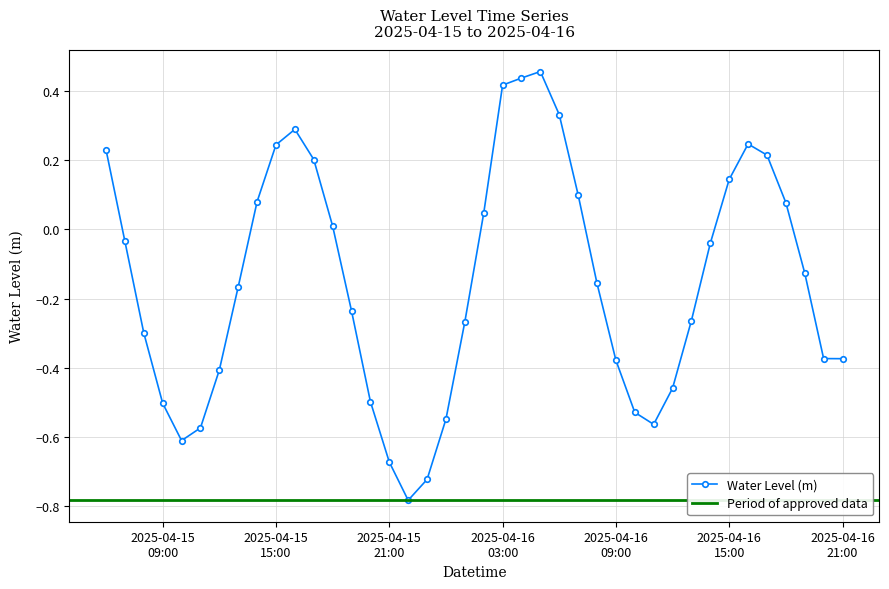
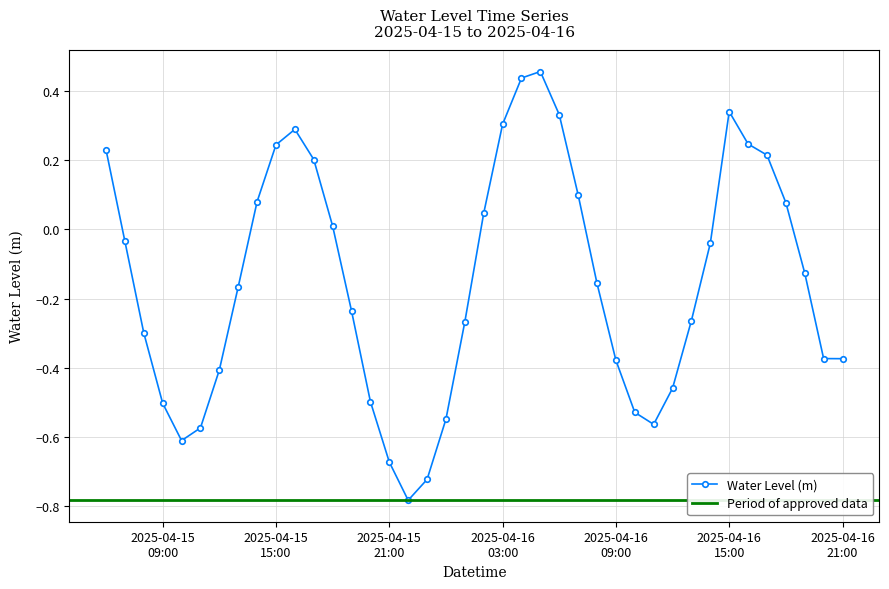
  {
    "2025-04-15 09:00": -0.50,
    "2025-04-15 15:00": 0.24,
    "2025-04-15 21:00": -0.67,
-   "2025-04-16 03:00": 0.42,
+   "2025-04-16 03:00": 0.30,
    "2025-04-16 09:00": -0.38,
-   "2025-04-16 15:00": 0.14,
+   "2025-04-16 15:00": 0.34,
    "2025-04-16 21:00": -0.37
  }
